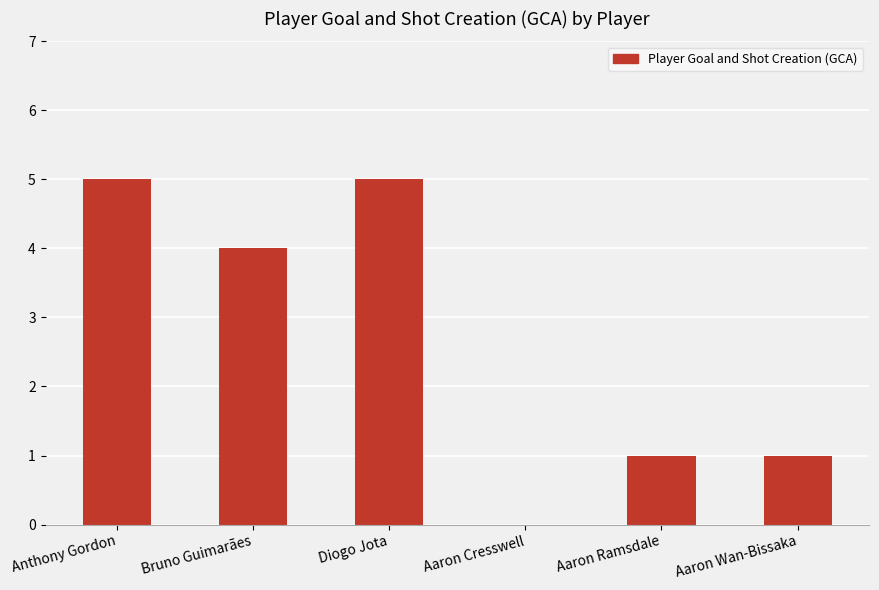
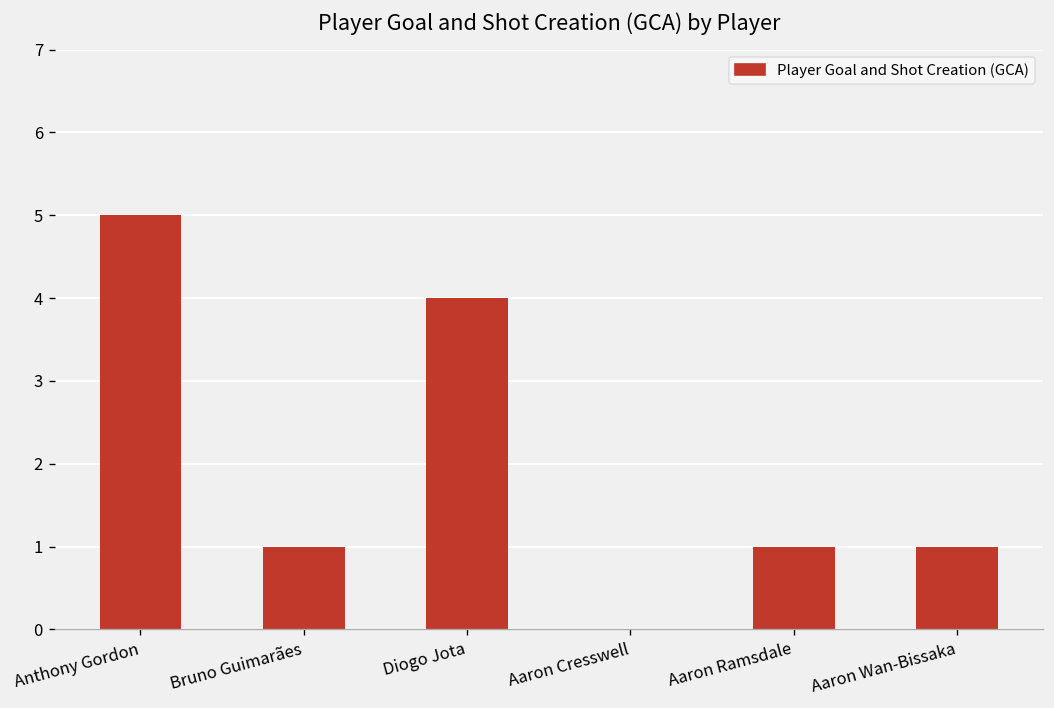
  {
    "Anthony Gordon": 5,
-   "Bruno Guimarães": 4,
-   "Diogo Jota": 5,
+   "Bruno Guimarães": 1,
+   "Diogo Jota": 4,
    "Aaron Cresswell": 0,
    "Aaron Ramsdale": 1,
    "Aaron Wan-Bissaka": 1
  }
